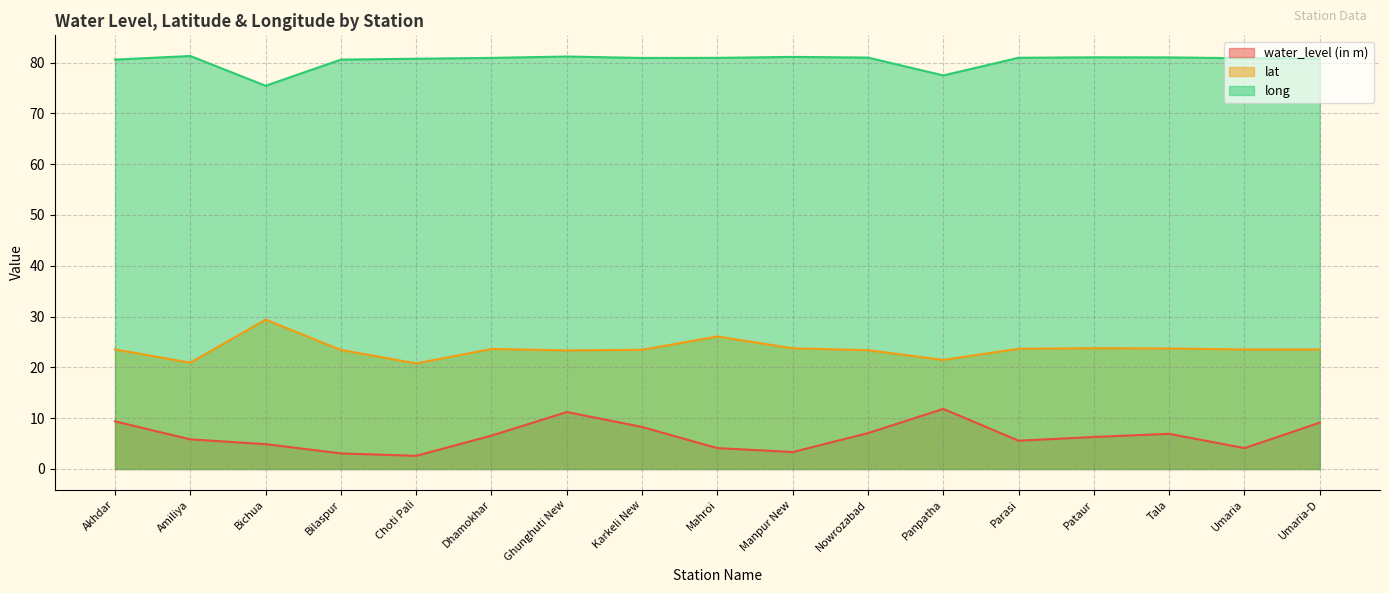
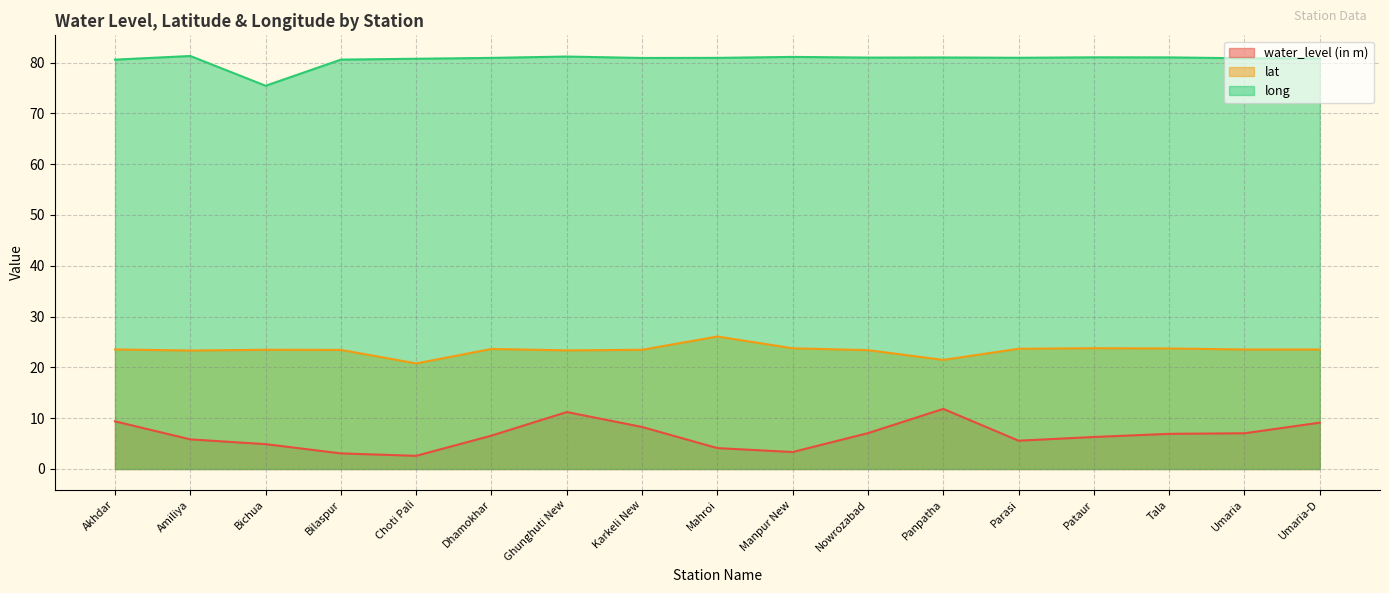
  {
    "water_level (in m)": {
      "Akhdar": 9,
      "Amiliya": 6,
      "Bichua": 5,
      "Bilaspur": 3,
      "Choti Pali": 3,
      "Dhamokhar": 7,
      "Ghunghuti New": 11,
      "Karkeli New": 8,
      "Mahroi": 4,
      "Manpur New": 3,
      "Nowrozabad": 7,
      "Panpatha": 12,
      "Parasi": 6,
      "Pataur": 6,
      "Tala": 7,
-     "Umaria": 4,
+     "Umaria": 7,
      "Umaria-D": 9
    },
    "lat": {
      "Akhdar": 24,
-     "Amiliya": 21,
-     "Bichua": 29,
+     "Amiliya": 23,
+     "Bichua": 23,
      "Bilaspur": 23,
      "Choti Pali": 21,
      "Dhamokhar": 24,
      "Ghunghuti New": 23,
      "Karkeli New": 23,
      "Mahroi": 26,
      "Manpur New": 24,
      "Nowrozabad": 23,
      "Panpatha": 21,
      "Parasi": 24,
      "Pataur": 24,
      "Tala": 24,
      "Umaria": 24,
      "Umaria-D": 24
    },
    "long": {
      "Akhdar": 81,
      "Amiliya": 81,
      "Bichua": 75,
      "Bilaspur": 81,
      "Choti Pali": 81,
      "Dhamokhar": 81,
      "Ghunghuti New": 81,
      "Karkeli New": 81,
      "Mahroi": 81,
      "Manpur New": 81,
      "Nowrozabad": 81,
-     "Panpatha": 77,
+     "Panpatha": 81,
      "Parasi": 81,
      "Pataur": 81,
      "Tala": 81
    }
  }
